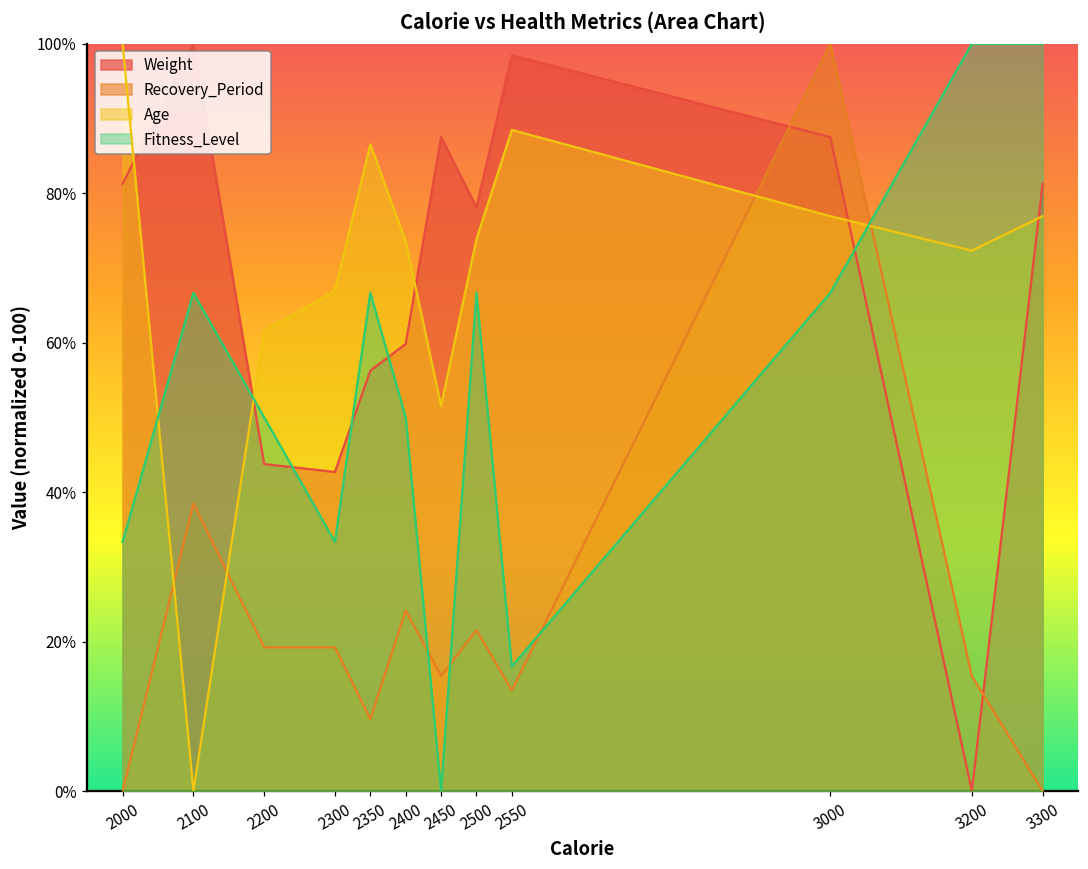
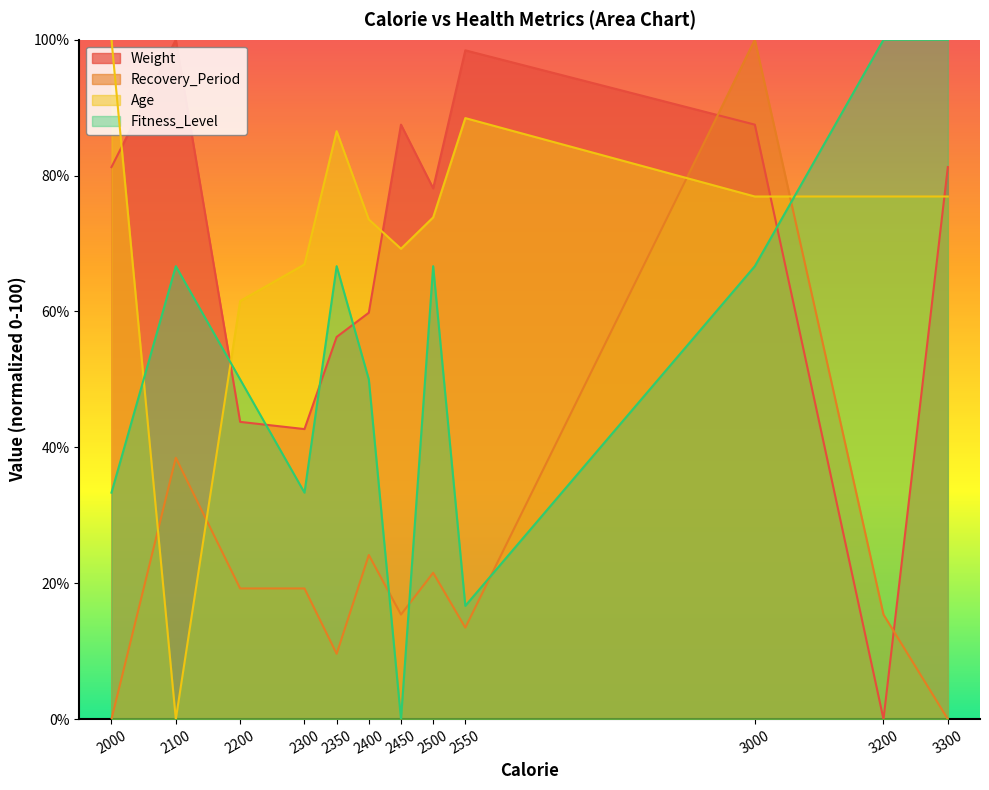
  {
    "Age": {
      "2000": "100%",
      "2100": "0%",
      "2200": "62%",
      "2300": "67%",
      "2350": "87%",
      "2400": "74%",
-     "2450": "52%",
+     "2450": "69%",
      "2500": "74%",
      "2550": "88%",
      "3000": "77%",
-     "3200": "72%",
+     "3200": "77%",
      "3300": "77%"
    },
    "Fitness_Level": {
      "2000": "33%",
      "2100": "67%",
      "2200": "50%",
      "2300": "33%",
      "2350": "67%",
      "2400": "50%",
      "2450": "0%",
      "2500": "67%",
      "2550": "17%",
      "3000": "67%",
      "3200": "100%",
      "3300": "100%"
    }
  }
